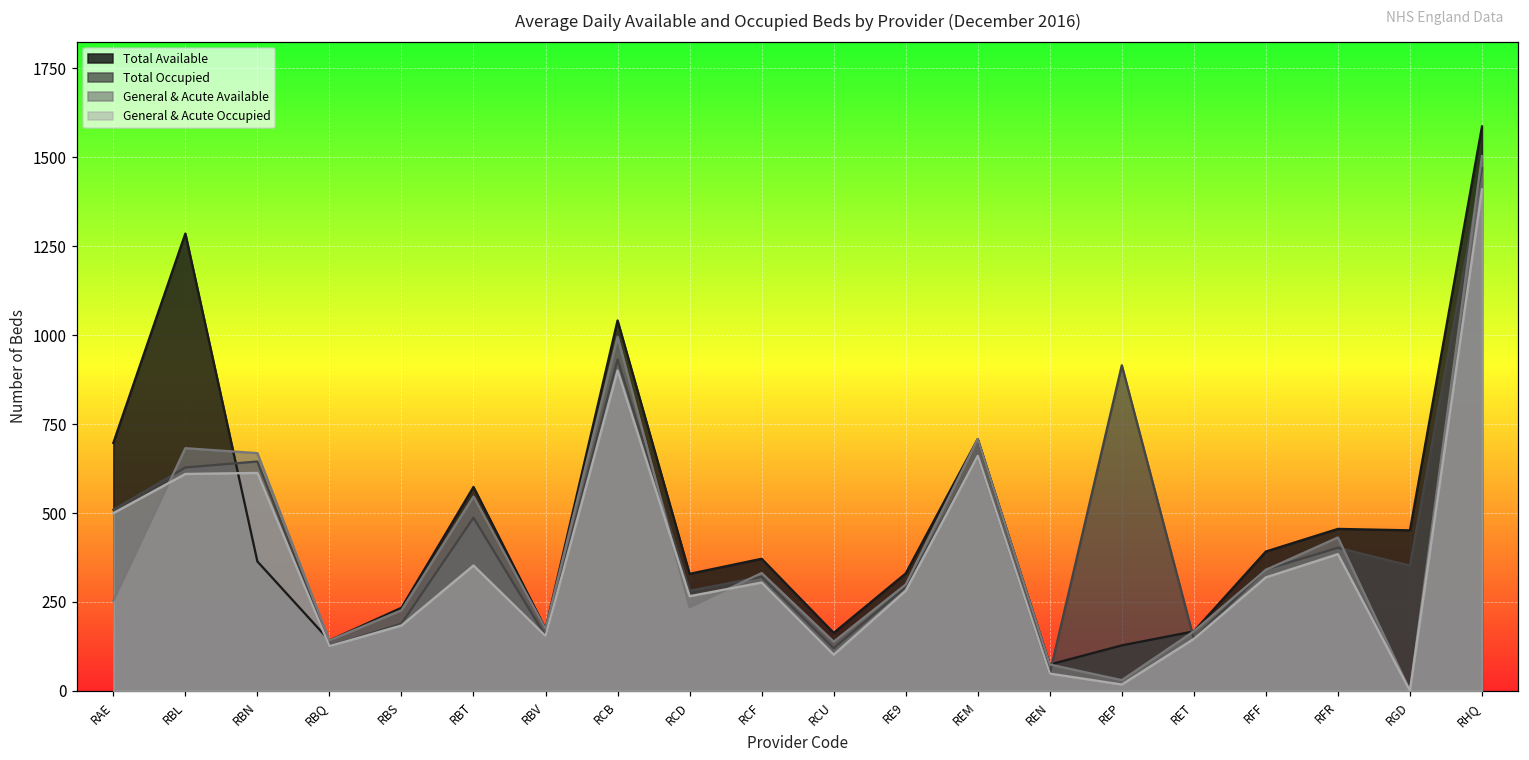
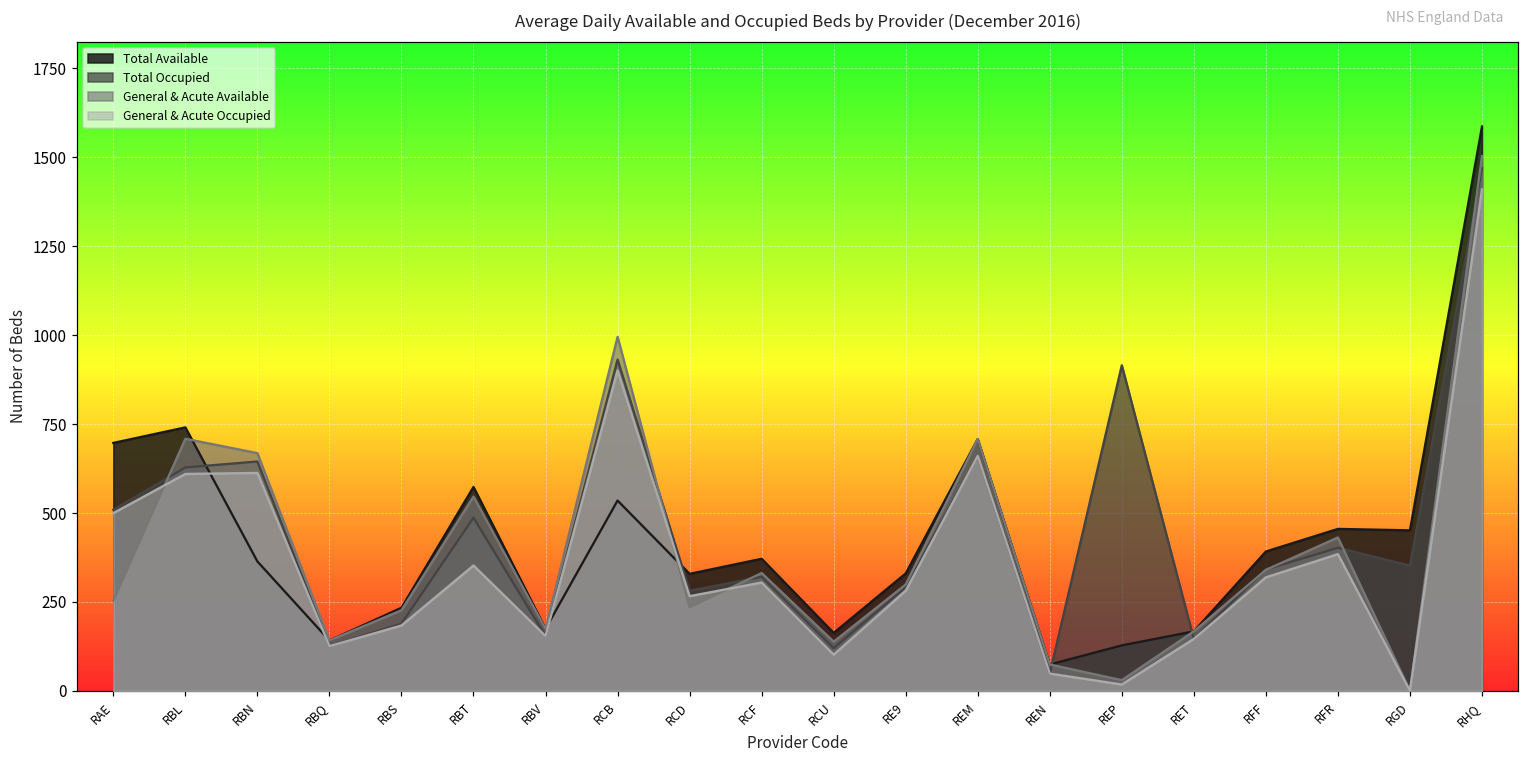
  {
    "Total Available": {
      "RAE": 700,
-     "RBL": 1290,
+     "RBL": 740,
      "RBN": 360,
      "RBT": 570,
-     "RCB": 1040,
+     "RCB": 530,
      "RCD": 330,
      "RCF": 370,
      "RCU": 160,
      "RE9": 330,
      "REP": 130,
      "RFF": 390,
      "RFR": 460,
      "RGD": 450,
      "RHQ": 1590
    },
    "Total Occupied": {
      "RAE": 510,
      "RBL": 630,
      "RBN": 640,
      "RBT": 490,
      "RCB": 930,
      "RCD": 280,
      "RCF": 320,
      "RCU": 120,
      "REP": 920,
      "RFR": 400,
      "RGD": 350,
      "RHQ": 1470
    },
    "General & Acute Available": {
      "RAE": 250,
-     "RBL": 680,
+     "RBL": 710,
      "RBN": 670,
      "RBT": 550,
      "RCB": 1000,
      "RCD": 230,
      "RCF": 330,
      "RCU": 140,
      "REP": 30,
      "RFR": 430,
      "RHQ": 1500
    },
    "General & Acute Occupied": {
      "RAE": 500,
      "RBL": 610,
      "RBN": 610,
      "RBT": 350,
      "RCB": 900,
      "RCD": 270,
      "RCF": 300,
      "RCU": 100,
      "RE9": 280,
      "REP": 20,
      "RFF": 320,
      "RFR": 380,
      "RHQ": 1410
    }
  }
